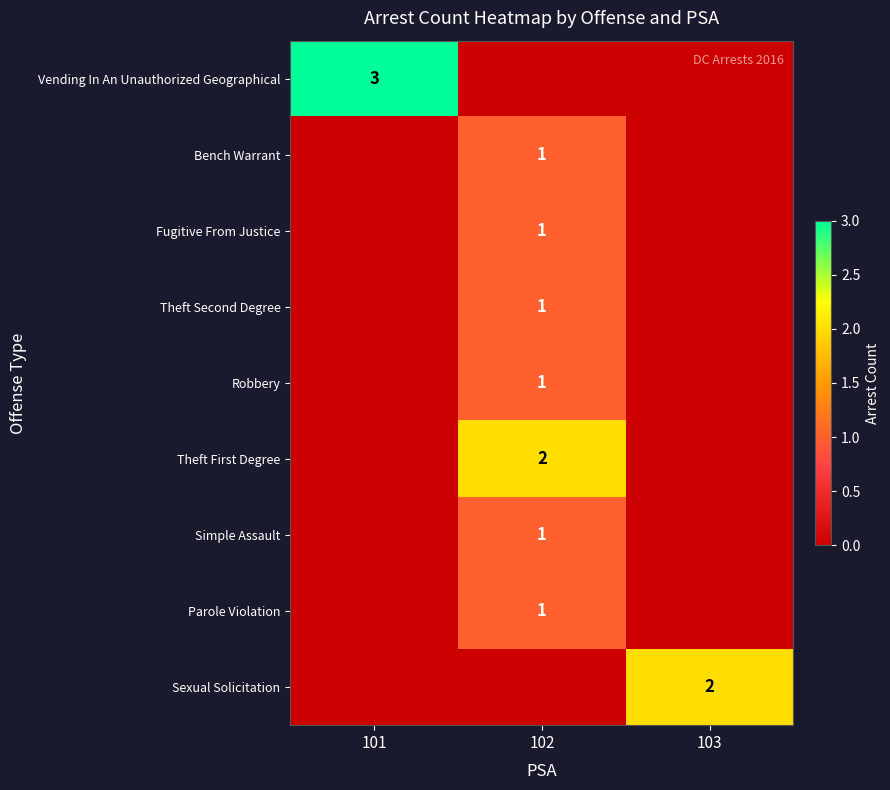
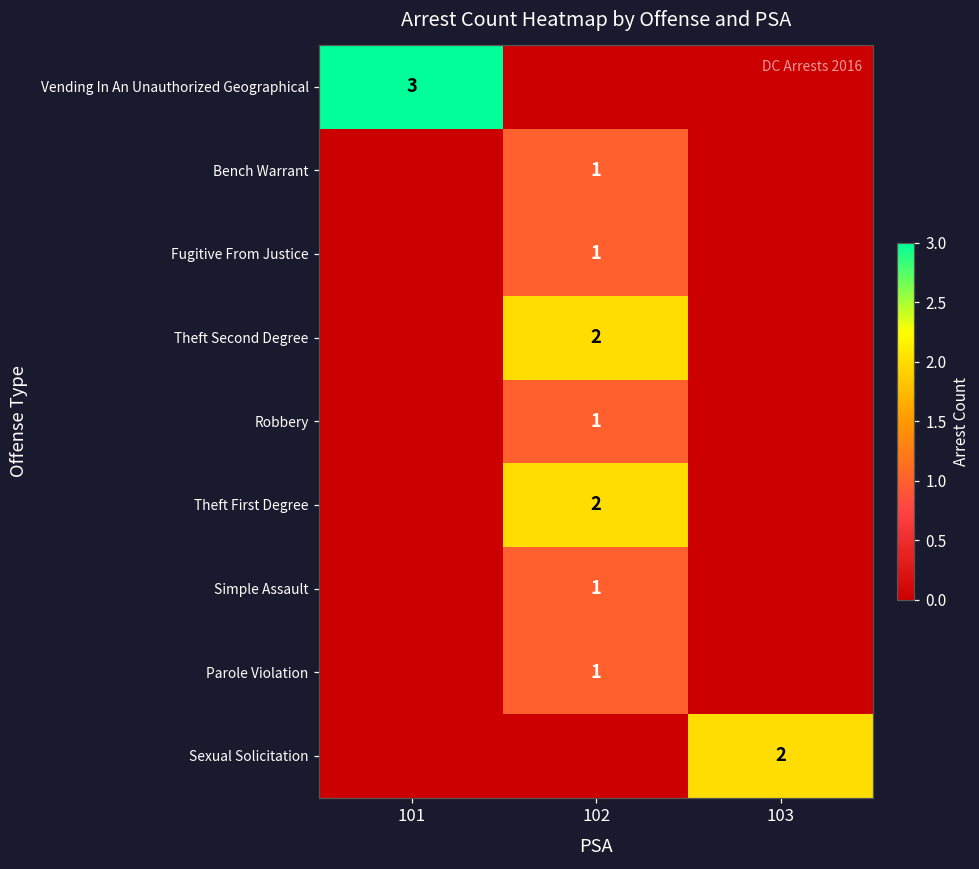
  {
    "Vending In An Unauthorized Geographical": {
      "101": 3,
      "103": 2016
    },
    "Bench Warrant": {
      "102": 1
    },
    "Fugitive From Justice": {
      "102": 1
    },
    "Theft Second Degree": {
-     "102": 1
+     "102": 2
    },
    "Robbery": {
      "102": 1
    },
    "Theft First Degree": {
      "102": 2
    },
    "Simple Assault": {
      "102": 1
    },
    "Parole Violation": {
      "102": 1
    },
    "Sexual Solicitation": {
      "103": 2
    }
  }
